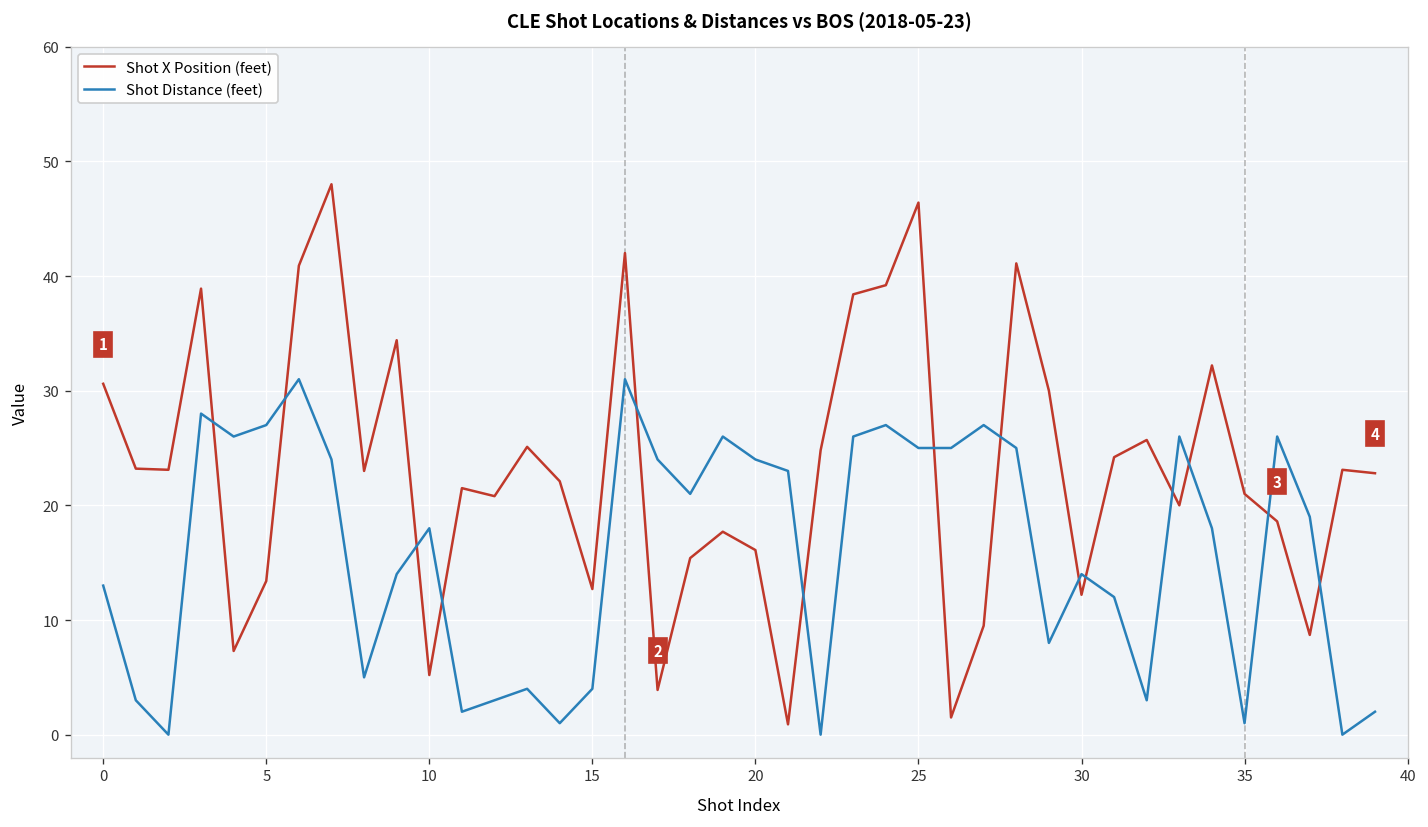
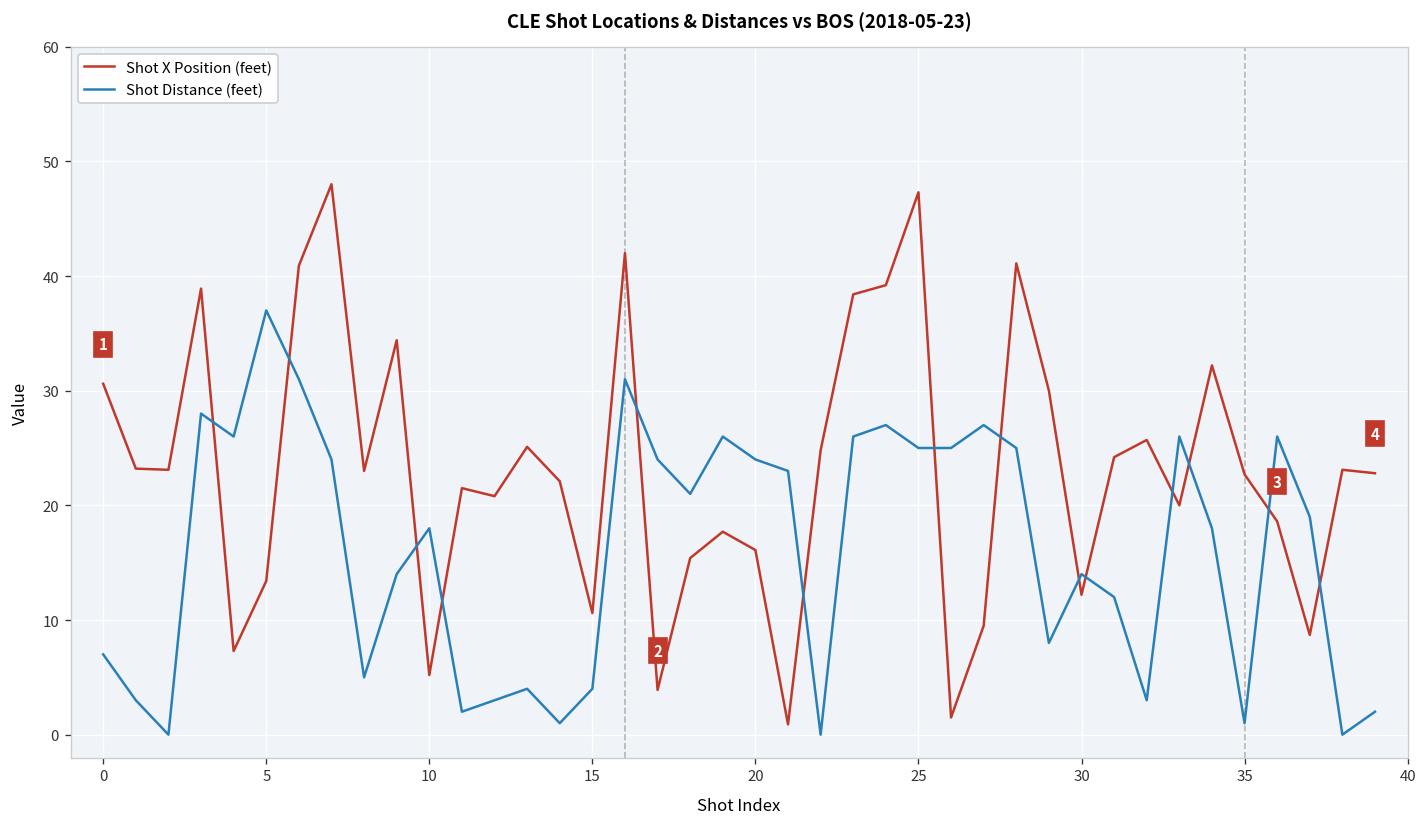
  {
    "Shot X Position (feet)": {
      "0": 31,
      "5": 13,
      "10": 5,
-     "15": 13,
+     "15": 11,
      "20": 16,
-     "25": 46,
+     "25": 47,
      "30": 12,
-     "35": 21
+     "35": 23
    },
    "Shot Distance (feet)": {
-     "0": 13,
-     "5": 27,
+     "0": 7,
+     "5": 37,
      "10": 18,
      "15": 4,
      "20": 24,
      "25": 25,
      "30": 14,
      "35": 1
    }
  }
